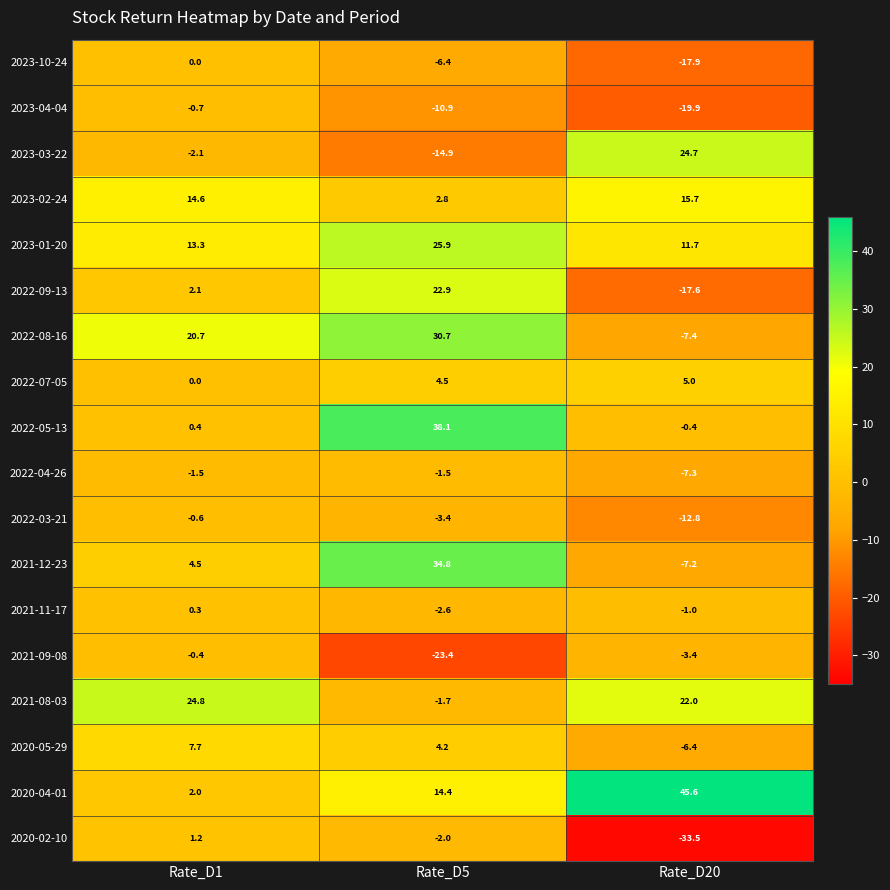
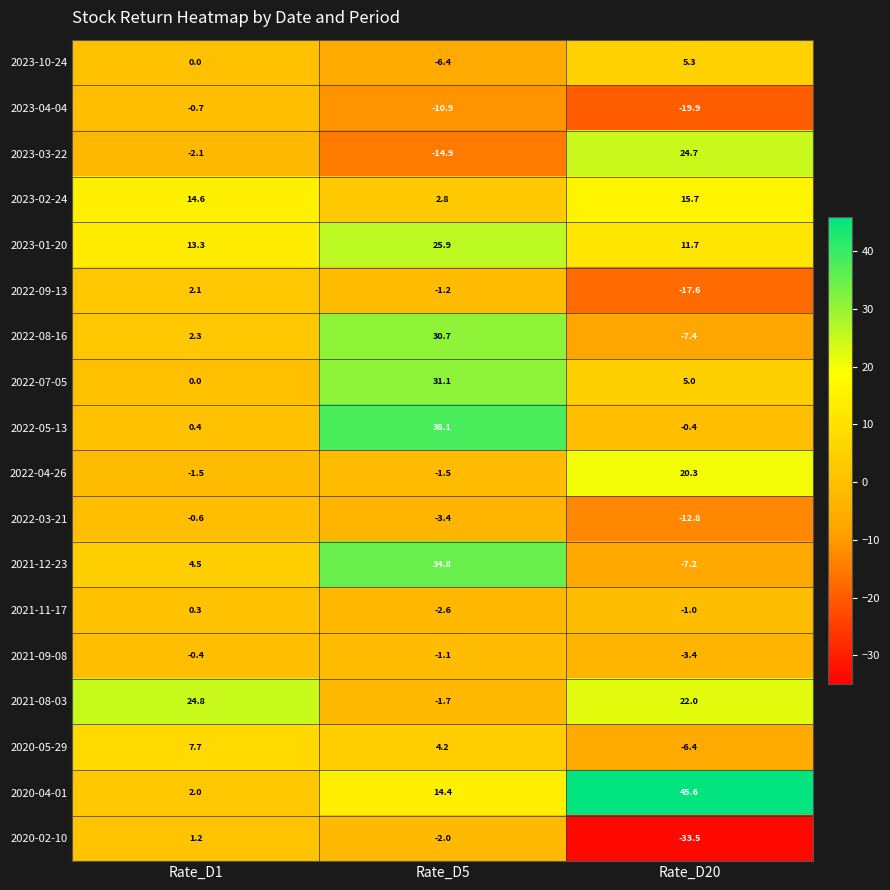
  {
    "2023-10-24": {
      "Rate_D1": 0.0,
      "Rate_D5": -6.4,
-     "Rate_D20": -17.9
+     "Rate_D20": 5.3
    },
    "2023-04-04": {
      "Rate_D1": -0.7,
      "Rate_D5": -10.9,
      "Rate_D20": -19.9
    },
    "2023-03-22": {
      "Rate_D1": -2.1,
      "Rate_D5": -14.9,
      "Rate_D20": 24.7
    },
    "2023-02-24": {
      "Rate_D1": 14.6,
      "Rate_D5": 2.8,
      "Rate_D20": 15.7
    },
    "2023-01-20": {
      "Rate_D1": 13.3,
      "Rate_D5": 25.9,
      "Rate_D20": 11.7
    },
    "2022-09-13": {
      "Rate_D1": 2.1,
-     "Rate_D5": 22.9,
+     "Rate_D5": -1.2,
      "Rate_D20": -17.6
    },
    "2022-08-16": {
-     "Rate_D1": 20.7,
+     "Rate_D1": 2.3,
      "Rate_D5": 30.7,
      "Rate_D20": -7.4
    },
    "2022-07-05": {
      "Rate_D1": 0.0,
-     "Rate_D5": 4.5,
+     "Rate_D5": 31.1,
      "Rate_D20": 5.0
    },
    "2022-05-13": {
      "Rate_D1": 0.4,
      "Rate_D5": 38.1,
      "Rate_D20": -0.4
    },
    "2022-04-26": {
      "Rate_D1": -1.5,
      "Rate_D5": -1.5,
-     "Rate_D20": -7.3
+     "Rate_D20": 20.3
    },
    "2022-03-21": {
      "Rate_D1": -0.6,
      "Rate_D5": -3.4,
      "Rate_D20": -12.8
    },
    "2021-12-23": {
      "Rate_D1": 4.5,
      "Rate_D5": 34.8,
      "Rate_D20": -7.2
    },
    "2021-11-17": {
      "Rate_D1": 0.3,
      "Rate_D5": -2.6,
      "Rate_D20": -1.0
    },
    "2021-09-08": {
      "Rate_D1": -0.4,
-     "Rate_D5": -23.4,
+     "Rate_D5": -1.1,
      "Rate_D20": -3.4
    },
    "2021-08-03": {
      "Rate_D1": 24.8,
      "Rate_D5": -1.7,
      "Rate_D20": 22.0
    },
    "2020-05-29": {
      "Rate_D1": 7.7,
      "Rate_D5": 4.2,
      "Rate_D20": -6.4
    },
    "2020-04-01": {
      "Rate_D1": 2.0,
      "Rate_D5": 14.4,
      "Rate_D20": 45.6
    },
    "2020-02-10": {
      "Rate_D1": 1.2,
      "Rate_D5": -2.0,
      "Rate_D20": -33.5
    }
  }
